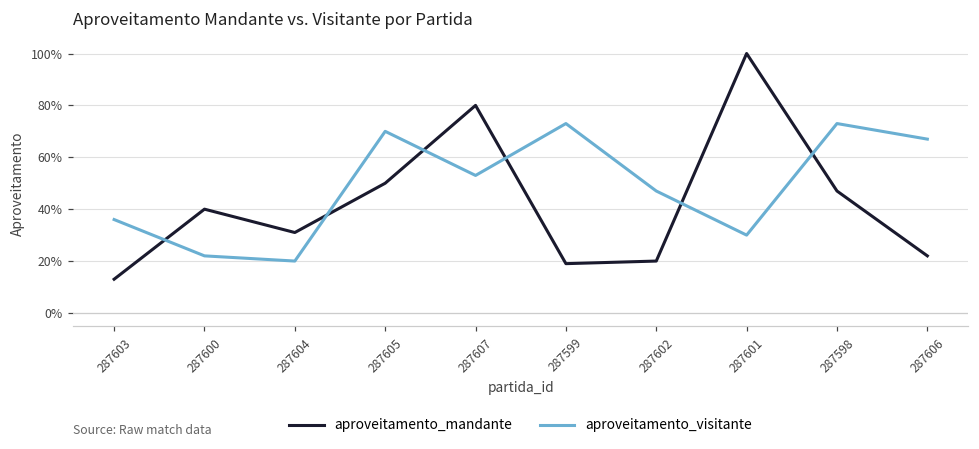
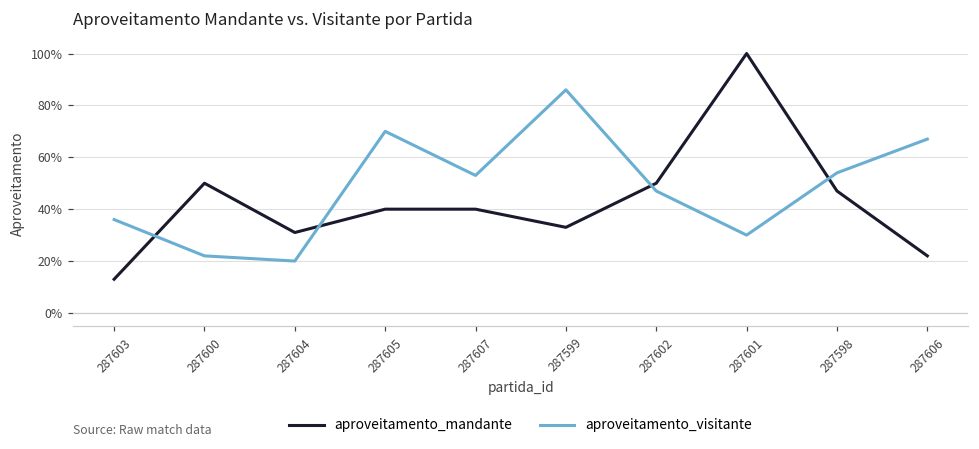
  {
    "aproveitamento_mandante": {
      "287603": "13%",
-     "287600": "40%",
+     "287600": "50%",
      "287604": "31%",
-     "287605": "50%",
-     "287607": "80%",
-     "287599": "19%",
-     "287602": "20%",
+     "287605": "40%",
+     "287607": "40%",
+     "287599": "33%",
+     "287602": "50%",
      "287601": "100%",
      "287598": "47%",
      "287606": "22%"
    },
    "aproveitamento_visitante": {
      "287603": "36%",
      "287600": "22%",
      "287604": "20%",
      "287605": "70%",
      "287607": "53%",
-     "287599": "73%",
+     "287599": "86%",
      "287602": "47%",
      "287601": "30%",
-     "287598": "73%",
+     "287598": "54%",
      "287606": "67%"
    }
  }
